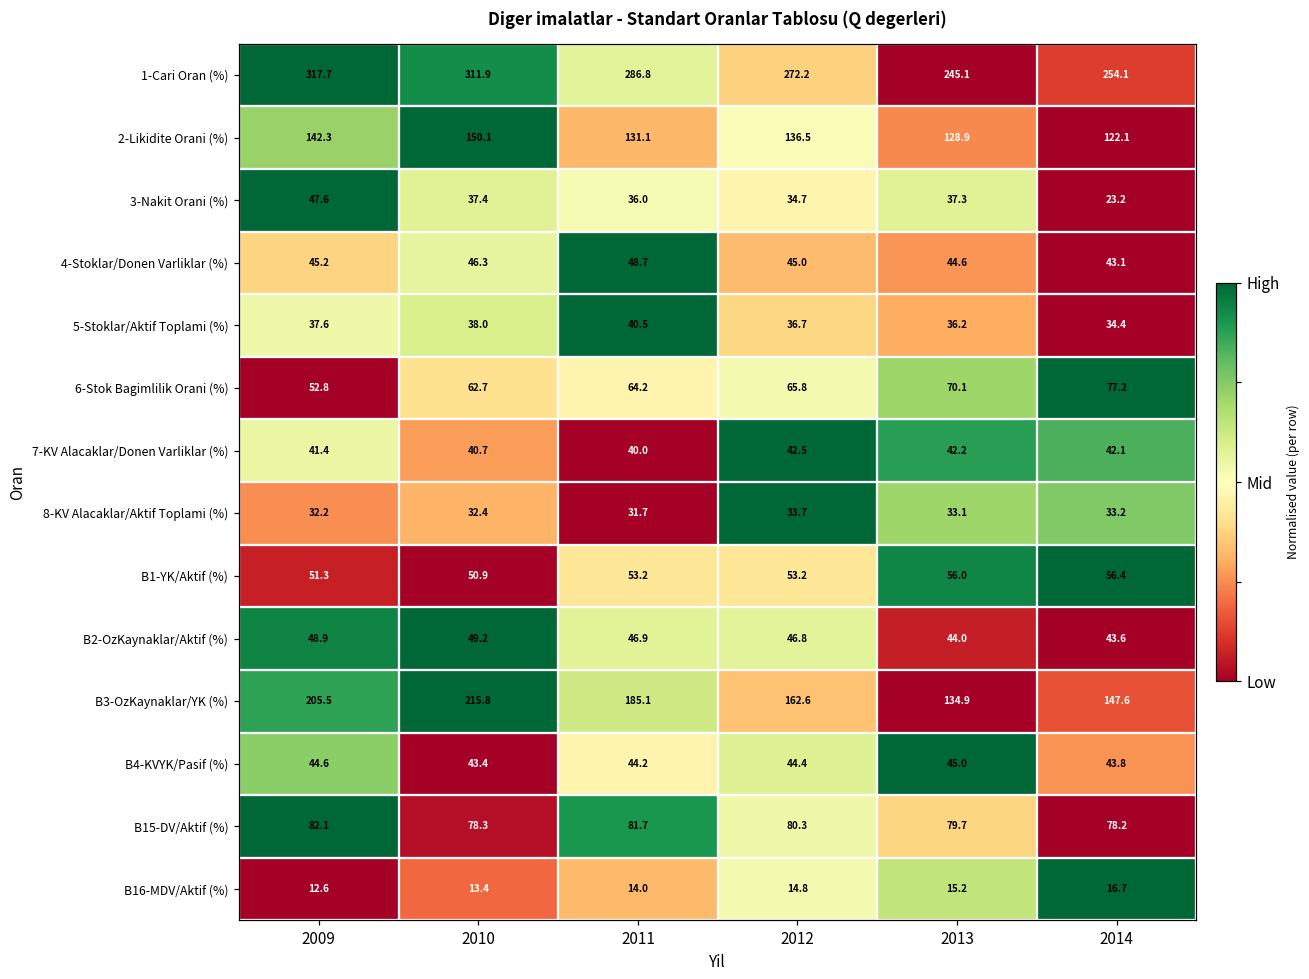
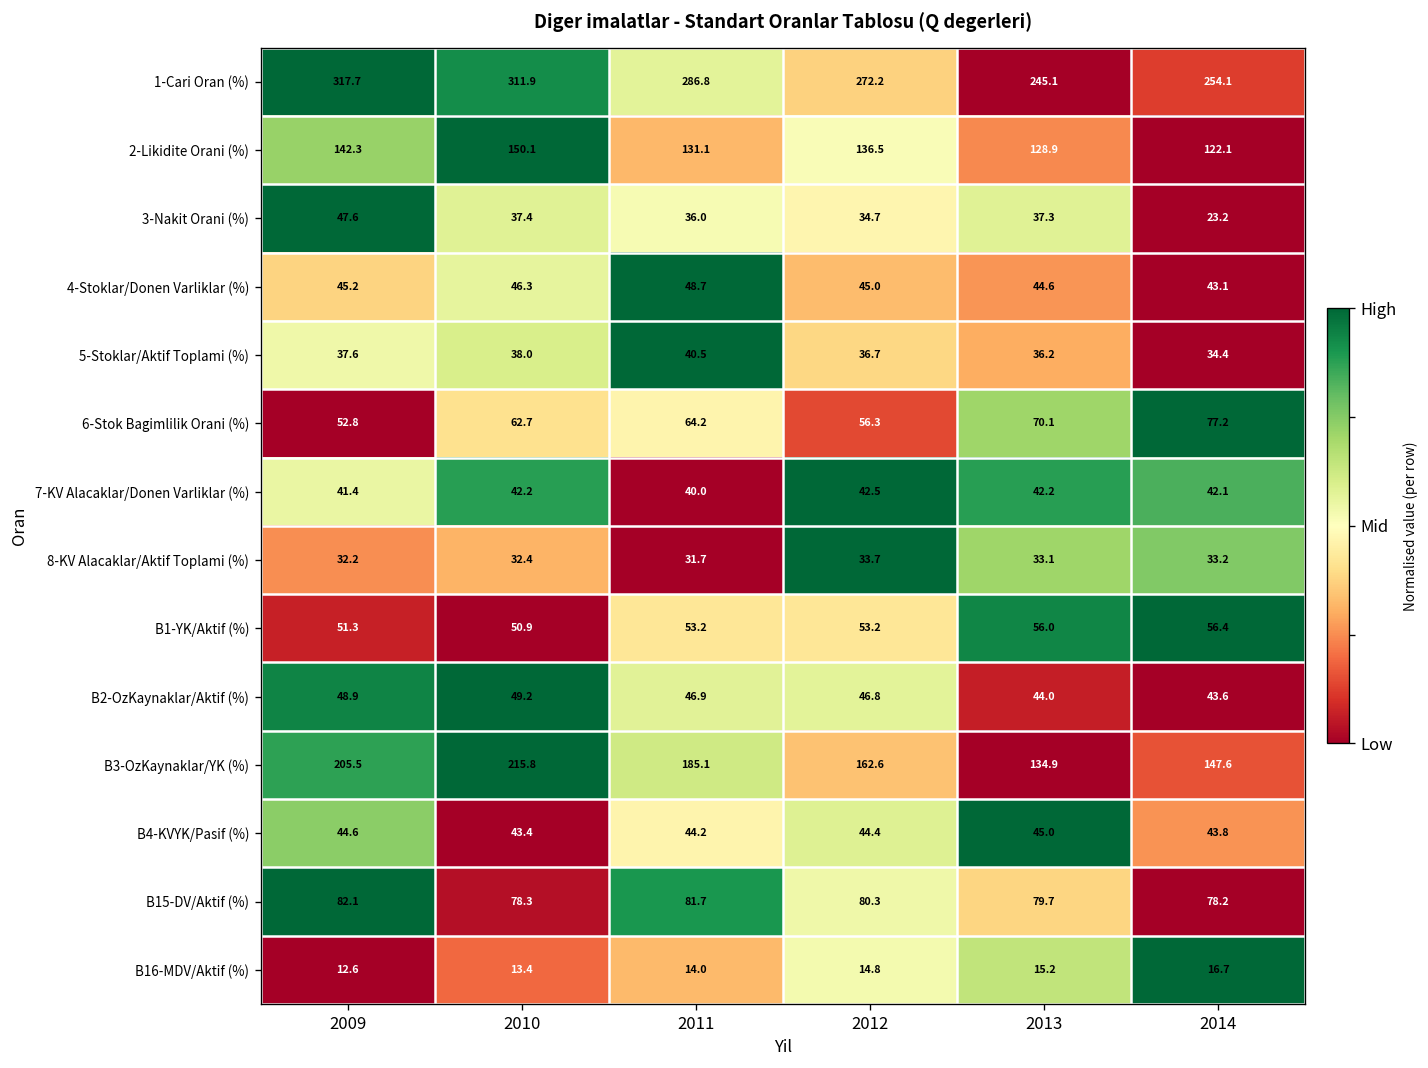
  {
    "1-Cari Oran (%)": {
      "2009": 317.7,
      "2010": 311.9,
      "2011": 286.8,
      "2012": 272.2,
      "2013": 245.1,
      "2014": 254.1
    },
    "2-Likidite Orani (%)": {
      "2009": 142.3,
      "2010": 150.1,
      "2011": 131.1,
      "2012": 136.5,
      "2013": 128.9,
      "2014": 122.1
    },
    "3-Nakit Orani (%)": {
      "2009": 47.6,
      "2010": 37.4,
      "2011": 36.0,
      "2012": 34.7,
      "2013": 37.3,
      "2014": 23.2
    },
    "4-Stoklar/Donen Varliklar (%)": {
      "2009": 45.2,
      "2010": 46.3,
      "2011": 48.7,
      "2012": 45.0,
      "2013": 44.6,
      "2014": 43.1
    },
    "5-Stoklar/Aktif Toplami (%)": {
      "2009": 37.6,
      "2010": 38.0,
      "2011": 40.5,
      "2012": 36.7,
      "2013": 36.2,
      "2014": 34.4
    },
    "6-Stok Bagimlilik Orani (%)": {
      "2009": 52.8,
      "2010": 62.7,
      "2011": 64.2,
-     "2012": 65.8,
+     "2012": 56.3,
      "2013": 70.1,
      "2014": 77.2
    },
    "7-KV Alacaklar/Donen Varliklar (%)": {
      "2009": 41.4,
-     "2010": 40.7,
+     "2010": 42.2,
      "2011": 40.0,
      "2012": 42.5,
      "2013": 42.2,
      "2014": 42.1
    },
    "8-KV Alacaklar/Aktif Toplami (%)": {
      "2009": 32.2,
      "2010": 32.4,
      "2011": 31.7,
      "2012": 33.7,
      "2013": 33.1,
      "2014": 33.2
    },
    "B1-YK/Aktif (%)": {
      "2009": 51.3,
      "2010": 50.9,
      "2011": 53.2,
      "2012": 53.2,
      "2013": 56.0,
      "2014": 56.4
    },
    "B2-OzKaynaklar/Aktif (%)": {
      "2009": 48.9,
      "2010": 49.2,
      "2011": 46.9,
      "2012": 46.8,
      "2013": 44.0,
      "2014": 43.6
    },
    "B3-OzKaynaklar/YK (%)": {
      "2009": 205.5,
      "2010": 215.8,
      "2011": 185.1,
      "2012": 162.6,
      "2013": 134.9,
      "2014": 147.6
    },
    "B4-KVYK/Pasif (%)": {
      "2009": 44.6,
      "2010": 43.4,
      "2011": 44.2,
      "2012": 44.4,
      "2013": 45.0,
      "2014": 43.8
    },
    "B15-DV/Aktif (%)": {
      "2009": 82.1,
      "2010": 78.3,
      "2011": 81.7,
      "2012": 80.3,
      "2013": 79.7,
      "2014": 78.2
    },
    "B16-MDV/Aktif (%)": {
      "2009": 12.6,
      "2010": 13.4,
      "2011": 14.0,
      "2012": 14.8,
      "2013": 15.2,
      "2014": 16.7
    }
  }
